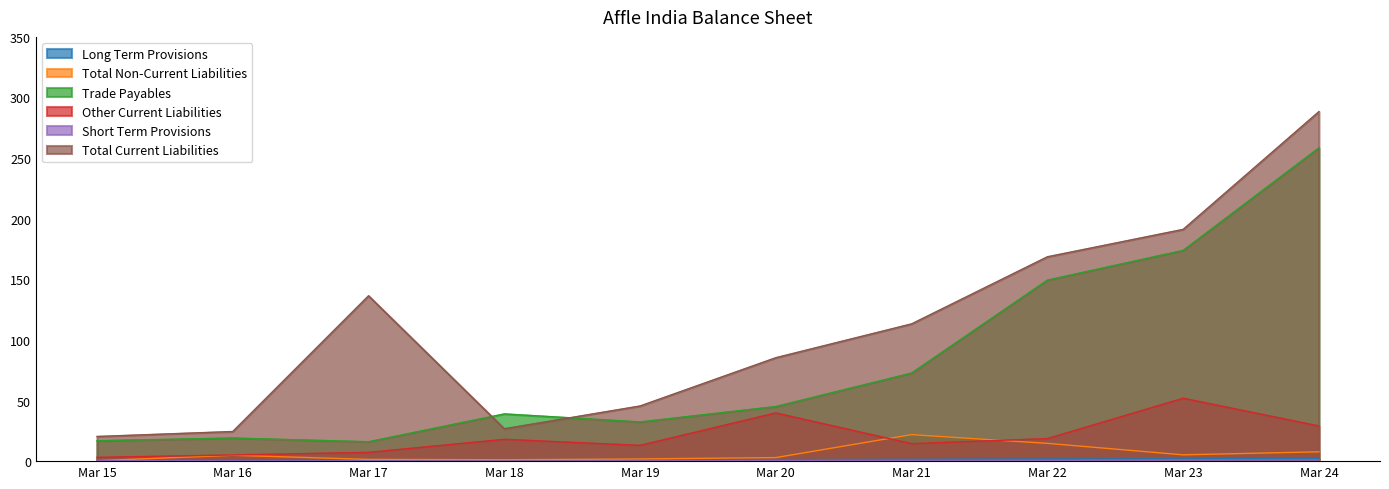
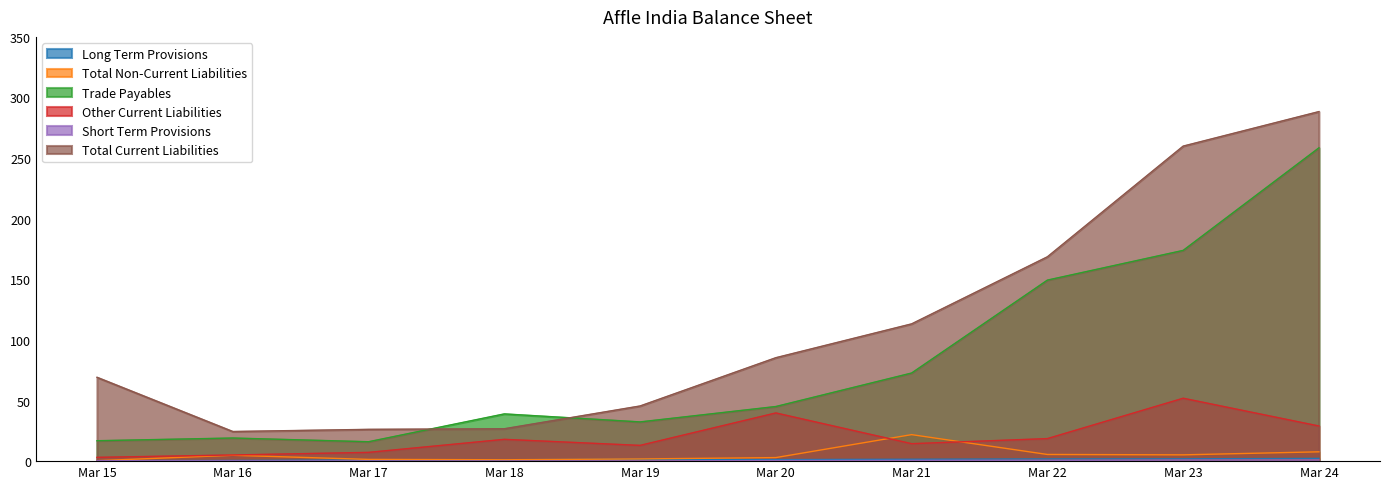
  {
    "Total Non-Current Liabilities": {
      "Mar 21": 22,
-     "Mar 22": 15,
+     "Mar 22": 6,
      "Mar 23": 5,
      "Mar 24": 8
    },
    "Trade Payables": {
      "Mar 15": 17,
      "Mar 16": 19,
      "Mar 17": 16,
      "Mar 18": 39,
      "Mar 19": 32,
      "Mar 20": 45,
      "Mar 21": 73,
      "Mar 22": 149,
      "Mar 23": 174,
      "Mar 24": 258
    },
    "Other Current Liabilities": {
      "Mar 15": 3,
      "Mar 17": 7,
      "Mar 18": 18,
      "Mar 19": 13,
      "Mar 20": 40,
      "Mar 21": 14,
      "Mar 22": 19,
      "Mar 23": 52,
      "Mar 24": 29
    },
    "Total Current Liabilities": {
-     "Mar 15": 20,
+     "Mar 15": 69,
      "Mar 16": 24,
-     "Mar 17": 136,
+     "Mar 17": 26,
      "Mar 18": 27,
      "Mar 19": 46,
      "Mar 20": 85,
      "Mar 21": 113,
      "Mar 22": 169,
-     "Mar 23": 191,
+     "Mar 23": 260,
      "Mar 24": 288
    }
  }
